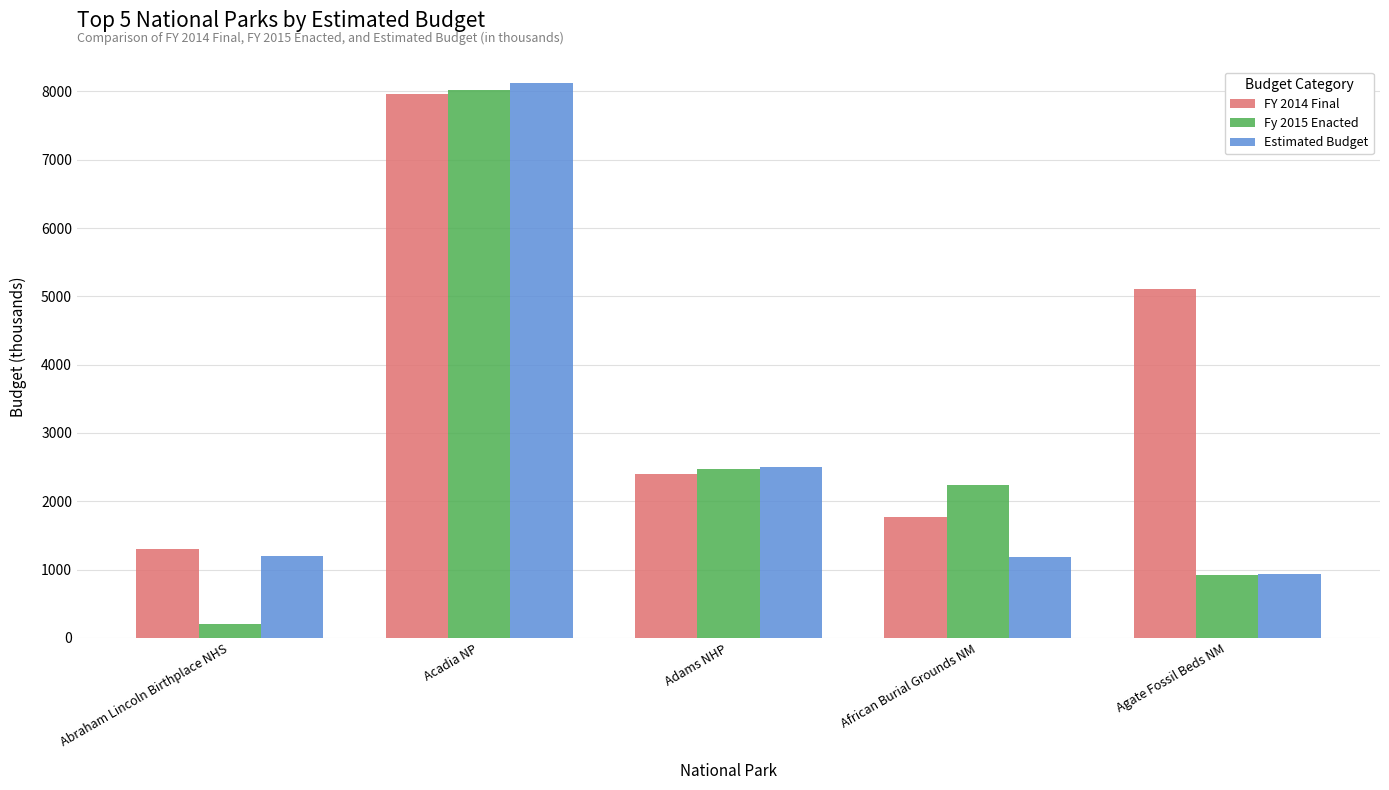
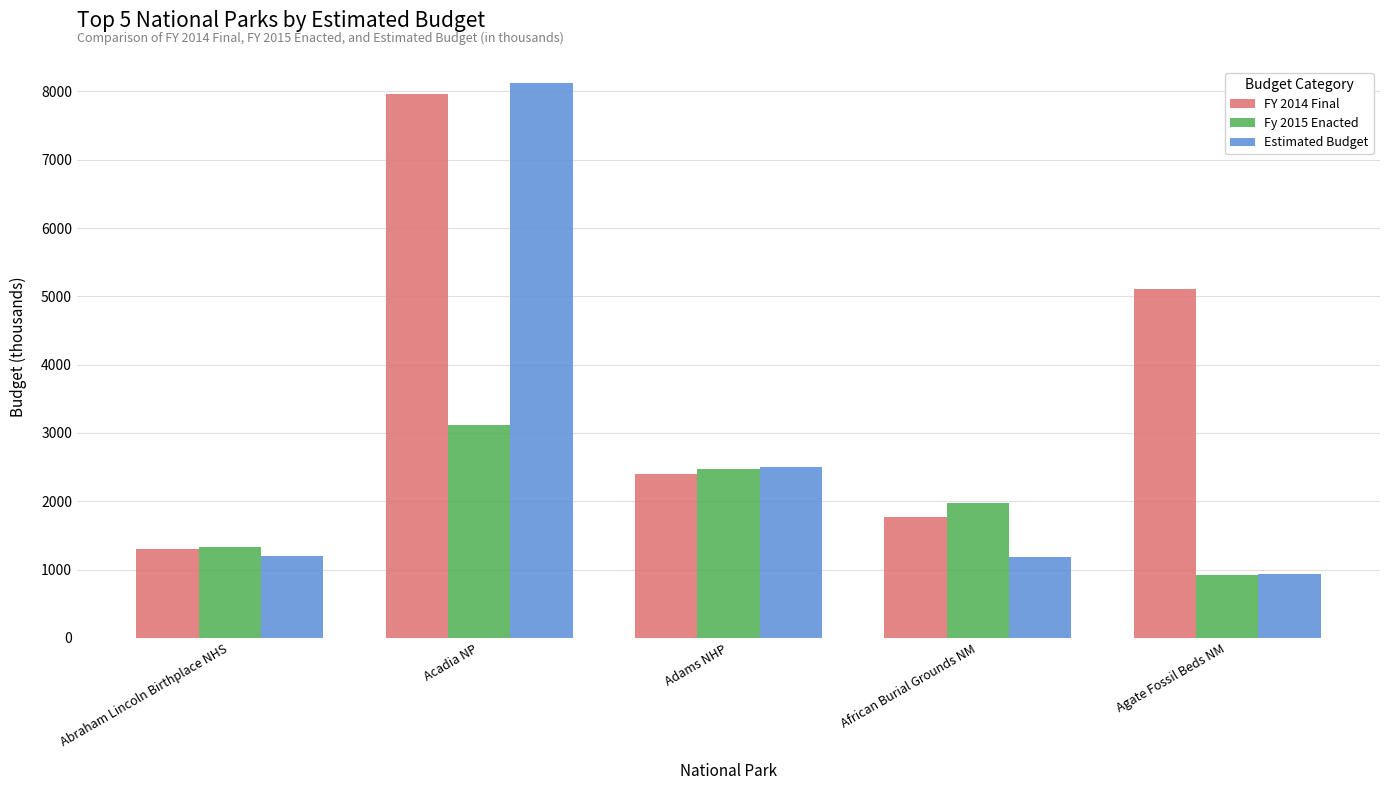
  {
    "FY 2014 Final": {
      "Abraham Lincoln Birthplace NHS": 1300,
      "Acadia NP": 8000,
      "Adams NHP": 2400,
      "African Burial Grounds NM": 1800,
      "Agate Fossil Beds NM": 5100
    },
    "Fy 2015 Enacted": {
-     "Abraham Lincoln Birthplace NHS": 200,
-     "Acadia NP": 8000,
+     "Abraham Lincoln Birthplace NHS": 1300,
+     "Acadia NP": 3100,
      "Adams NHP": 2500,
-     "African Burial Grounds NM": 2200,
+     "African Burial Grounds NM": 2000,
      "Agate Fossil Beds NM": 900
    },
    "Estimated Budget": {
      "Abraham Lincoln Birthplace NHS": 1200,
      "Acadia NP": 8100,
      "Adams NHP": 2500,
      "African Burial Grounds NM": 1200,
      "Agate Fossil Beds NM": 900
    }
  }
